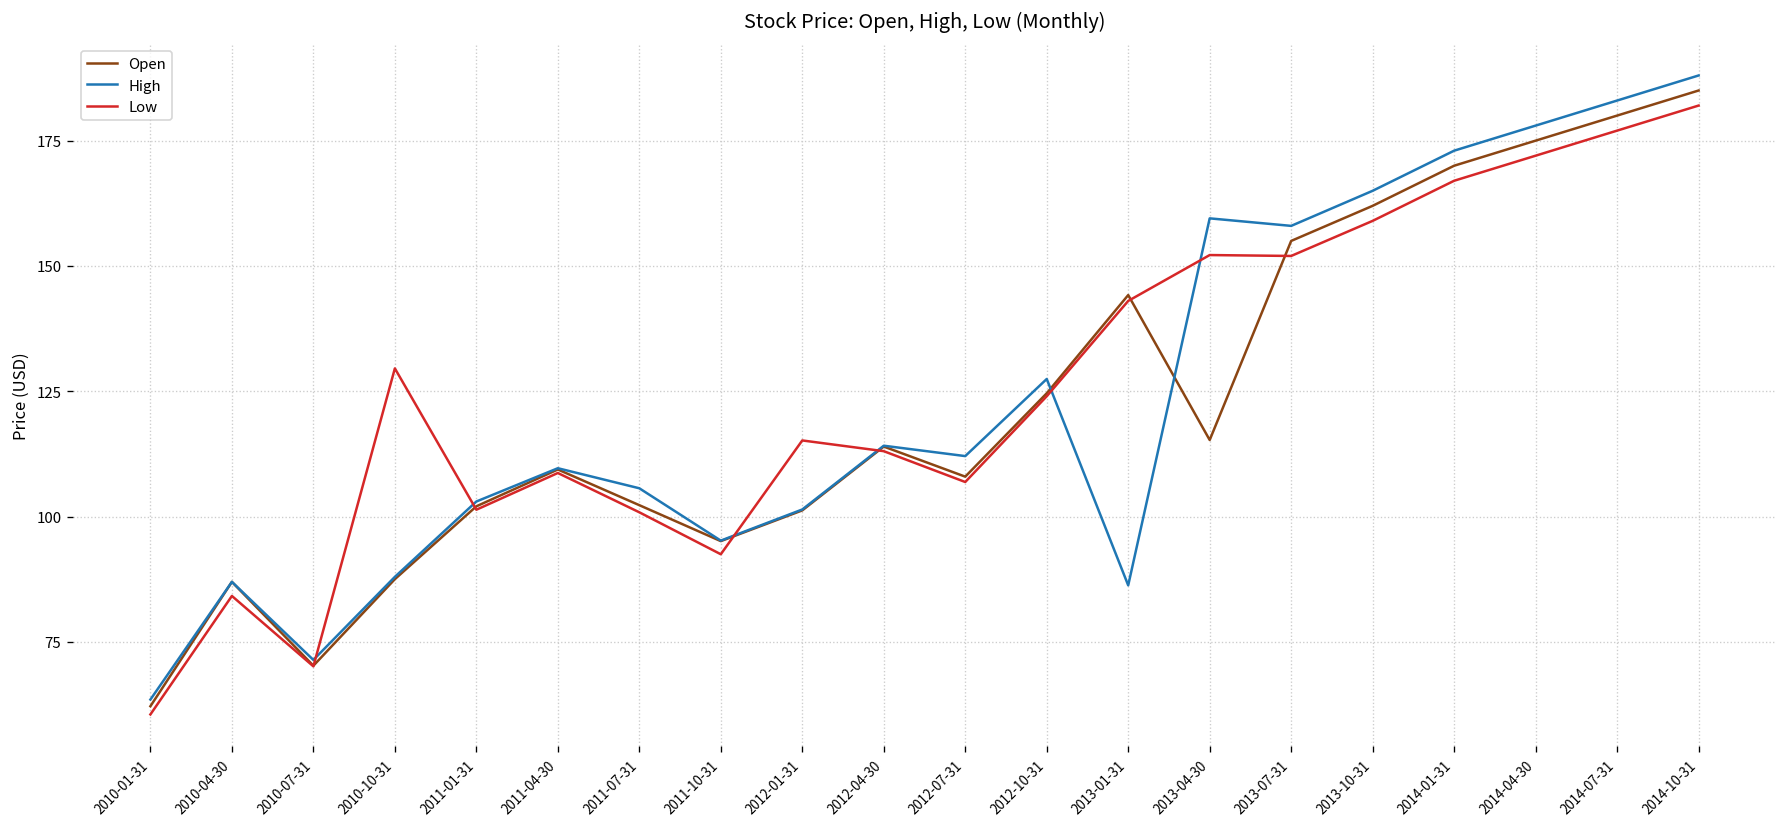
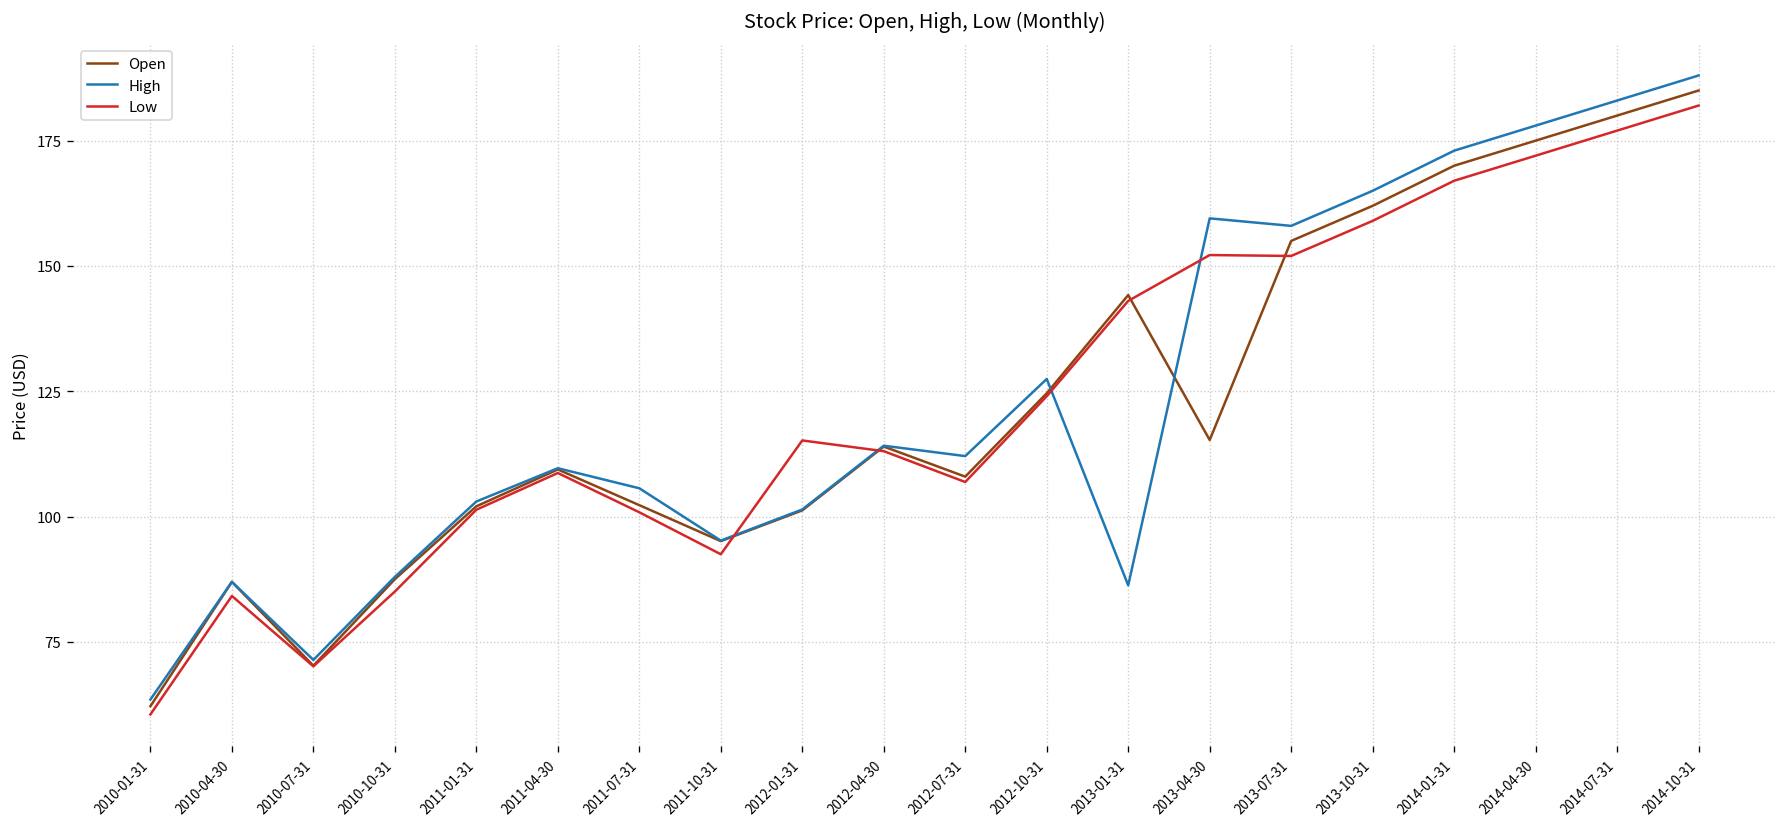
  {
    "Open": {
      "2010-01-31": 62,
      "2011-01-31": 102,
      "2011-07-31": 102,
      "2012-07-31": 108,
      "2013-01-31": 144,
      "2013-04-30": 115,
      "2013-07-31": 155,
      "2013-10-31": 162,
      "2014-01-31": 170,
      "2014-04-30": 175,
      "2014-07-31": 180,
      "2014-10-31": 185
    },
    "High": {
      "2010-01-31": 64,
      "2010-07-31": 71,
      "2011-01-31": 103,
      "2011-07-31": 106,
      "2012-07-31": 112,
      "2012-10-31": 127,
      "2013-01-31": 86,
      "2013-04-30": 160,
      "2013-07-31": 158,
      "2013-10-31": 165,
      "2014-01-31": 173,
      "2014-04-30": 178,
      "2014-07-31": 183,
      "2014-10-31": 188
    },
    "Low": {
      "2010-01-31": 61,
      "2010-04-30": 84,
-     "2010-10-31": 130,
+     "2010-10-31": 85,
      "2011-01-31": 101,
      "2011-04-30": 109,
      "2011-07-31": 101,
      "2011-10-31": 93,
      "2012-01-31": 115,
      "2012-04-30": 113,
      "2012-07-31": 107,
      "2013-01-31": 143,
      "2013-04-30": 152,
      "2013-07-31": 152,
      "2013-10-31": 159,
      "2014-01-31": 167,
      "2014-04-30": 172,
      "2014-07-31": 177,
      "2014-10-31": 182
    }
  }
